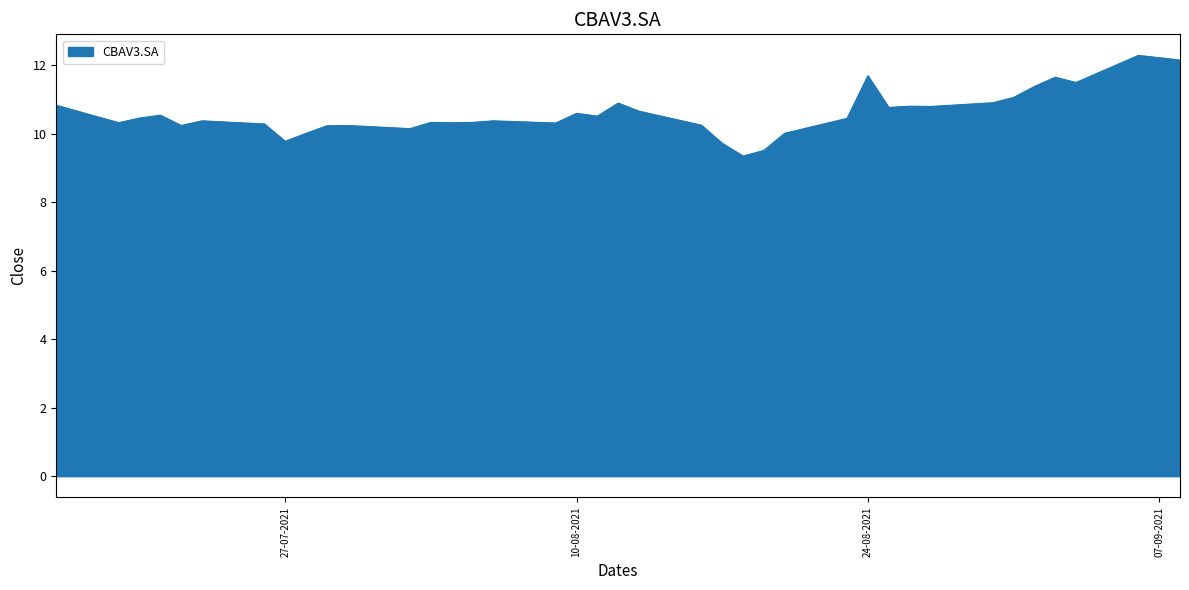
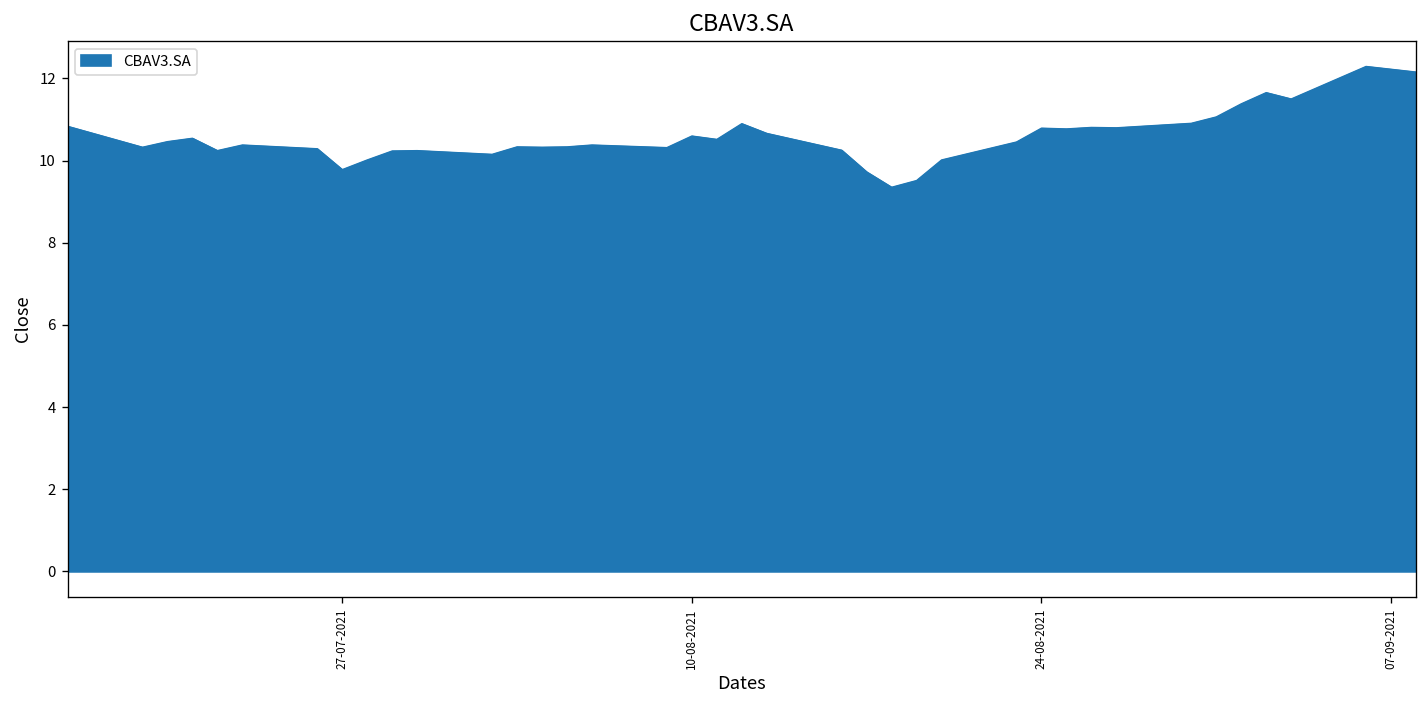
  {
    "27-07-2021": 9.8,
    "10-08-2021": 10.6,
-   "24-08-2021": 11.7
+   "24-08-2021": 10.8
  }
